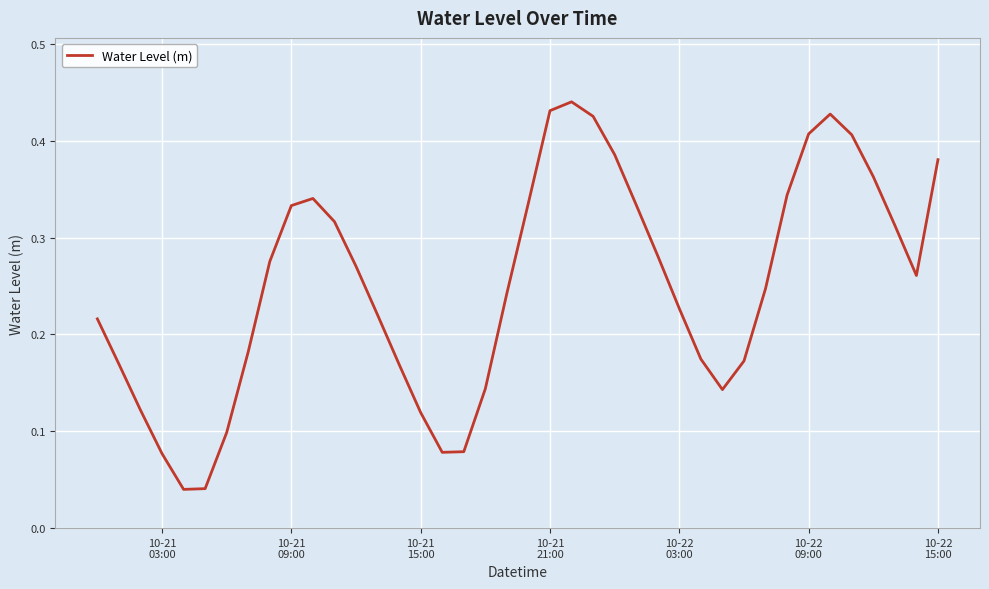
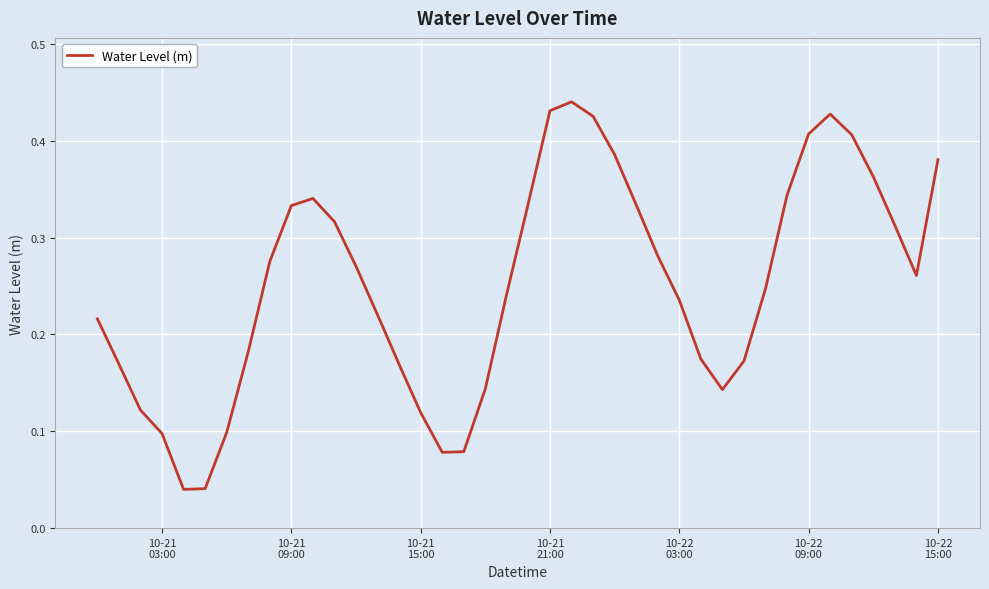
  {
-   "10-21 03:00": 0.08,
+   "10-21 03:00": 0.10,
    "10-21 09:00": 0.33,
    "10-21 15:00": 0.12,
    "10-21 21:00": 0.43,
-   "10-22 03:00": 0.23,
+   "10-22 03:00": 0.24,
    "10-22 09:00": 0.41,
    "10-22 15:00": 0.38
  }
